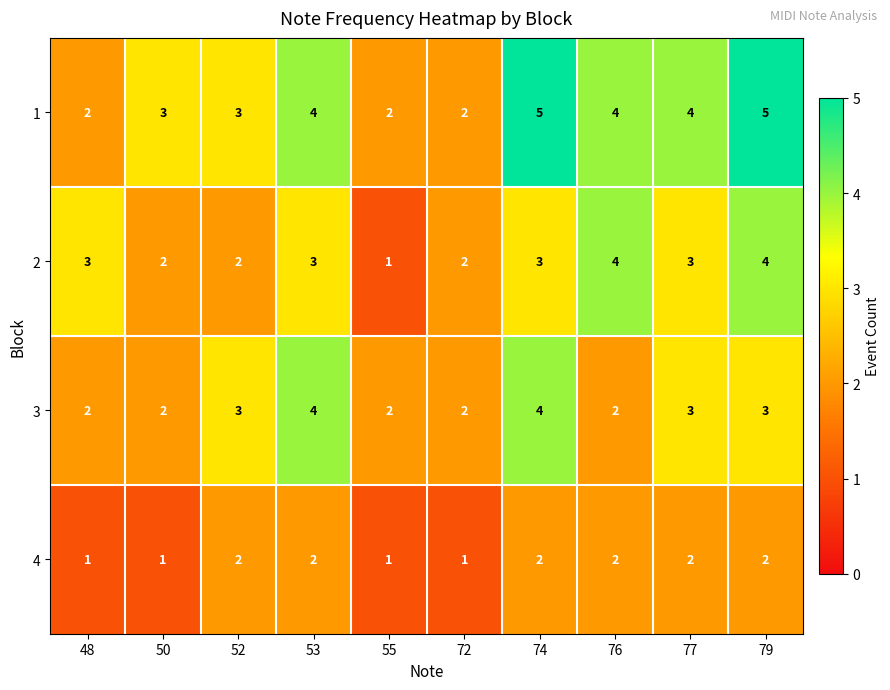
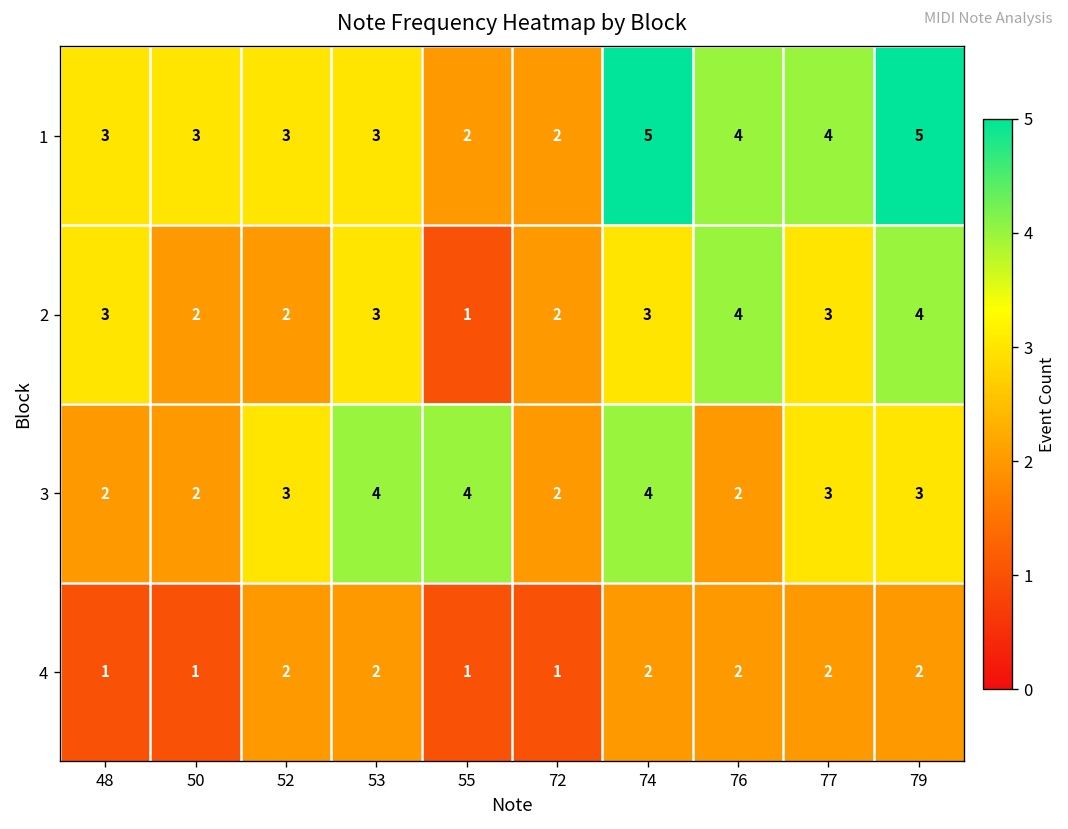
  {
    "1": {
-     "48": 2,
+     "48": 3,
      "50": 3,
      "52": 3,
-     "53": 4,
+     "53": 3,
      "55": 2,
      "72": 2,
      "74": 5,
      "76": 4,
      "77": 4,
      "79": 5
    },
    "2": {
      "48": 3,
      "50": 2,
      "52": 2,
      "53": 3,
      "55": 1,
      "72": 2,
      "74": 3,
      "76": 4,
      "77": 3,
      "79": 4
    },
    "3": {
      "48": 2,
      "50": 2,
      "52": 3,
      "53": 4,
-     "55": 2,
+     "55": 4,
      "72": 2,
      "74": 4,
      "76": 2,
      "77": 3,
      "79": 3
    },
    "4": {
      "48": 1,
      "50": 1,
      "52": 2,
      "53": 2,
      "55": 1,
      "72": 1,
      "74": 2,
      "76": 2,
      "77": 2,
      "79": 2
    }
  }
